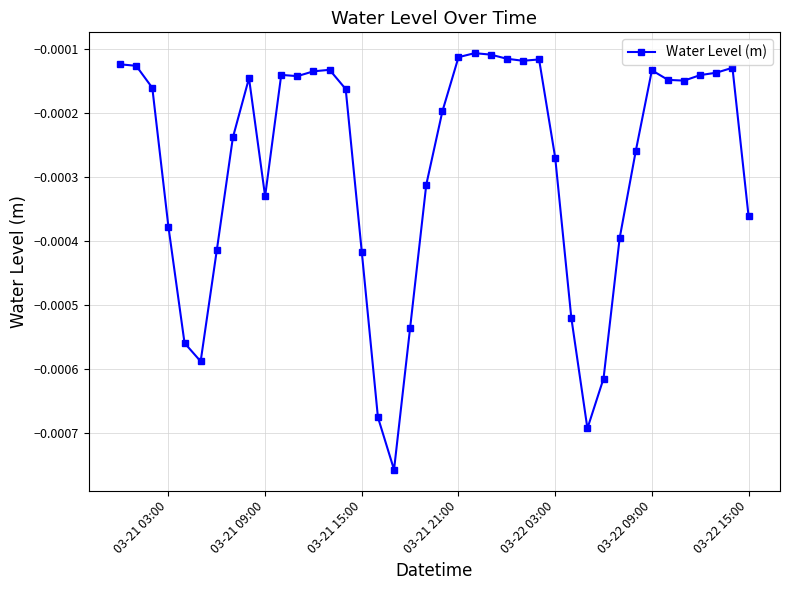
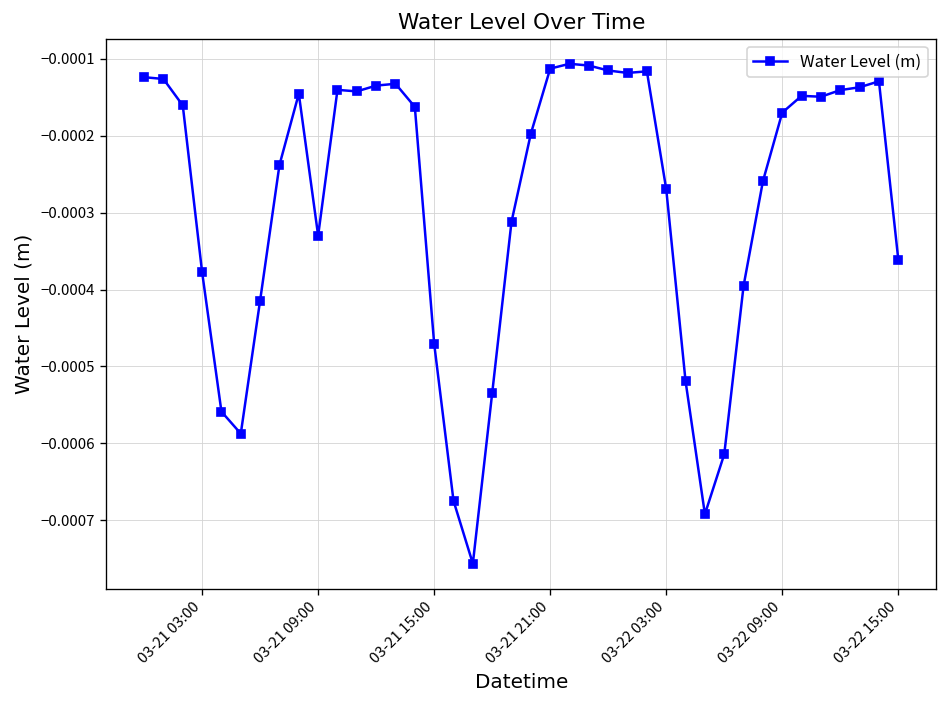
  {
    "03-21 03:00": -0.00038,
    "03-21 09:00": -0.00033,
-   "03-21 15:00": -0.00042,
+   "03-21 15:00": -0.00047,
    "03-21 21:00": -0.00011,
    "03-22 03:00": -0.00027,
-   "03-22 09:00": -0.00013,
+   "03-22 09:00": -0.00017,
    "03-22 15:00": -0.00036
  }
